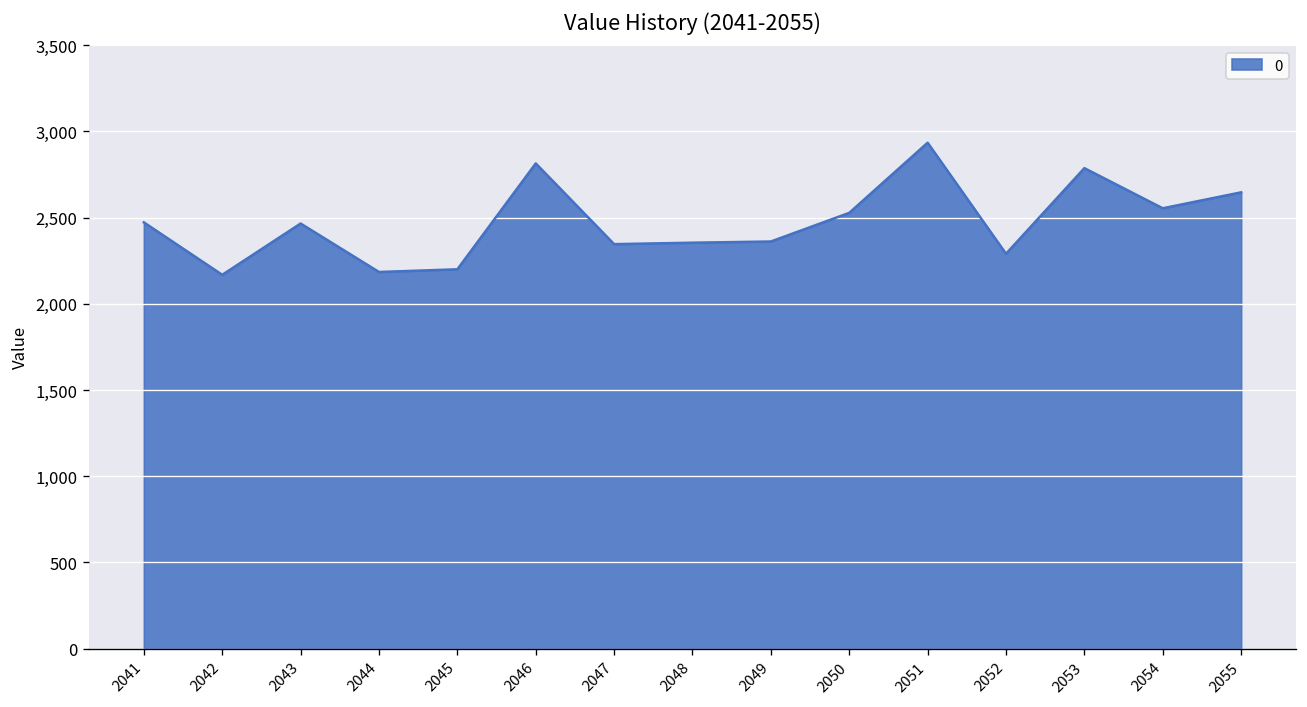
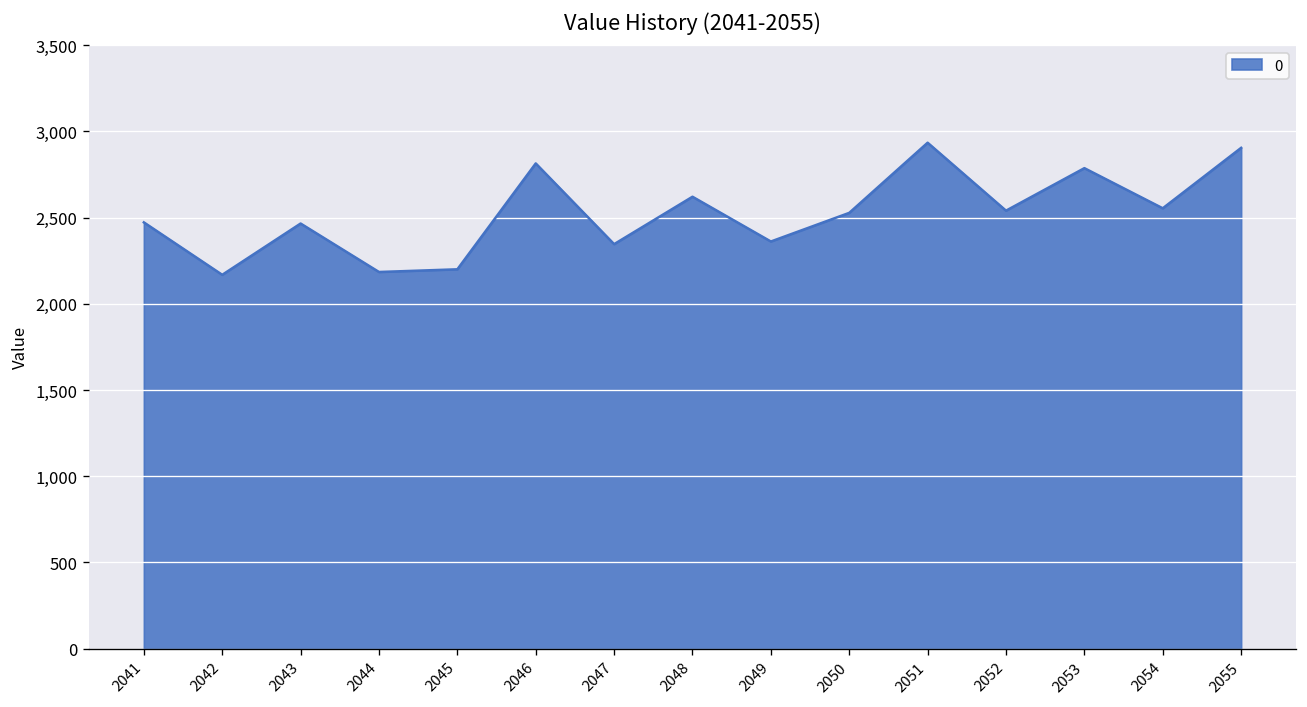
  {
    "2041": "2,470",
    "2042": "2,170",
    "2043": "2,470",
    "2044": "2,180",
    "2045": "2,200",
    "2046": "2,810",
    "2047": "2,350",
-   "2048": "2,350",
+   "2048": "2,620",
    "2049": "2,360",
    "2050": "2,530",
    "2051": "2,930",
-   "2052": "2,290",
+   "2052": "2,540",
    "2053": "2,790",
    "2054": "2,550",
-   "2055": "2,650"
+   "2055": "2,900"
  }
